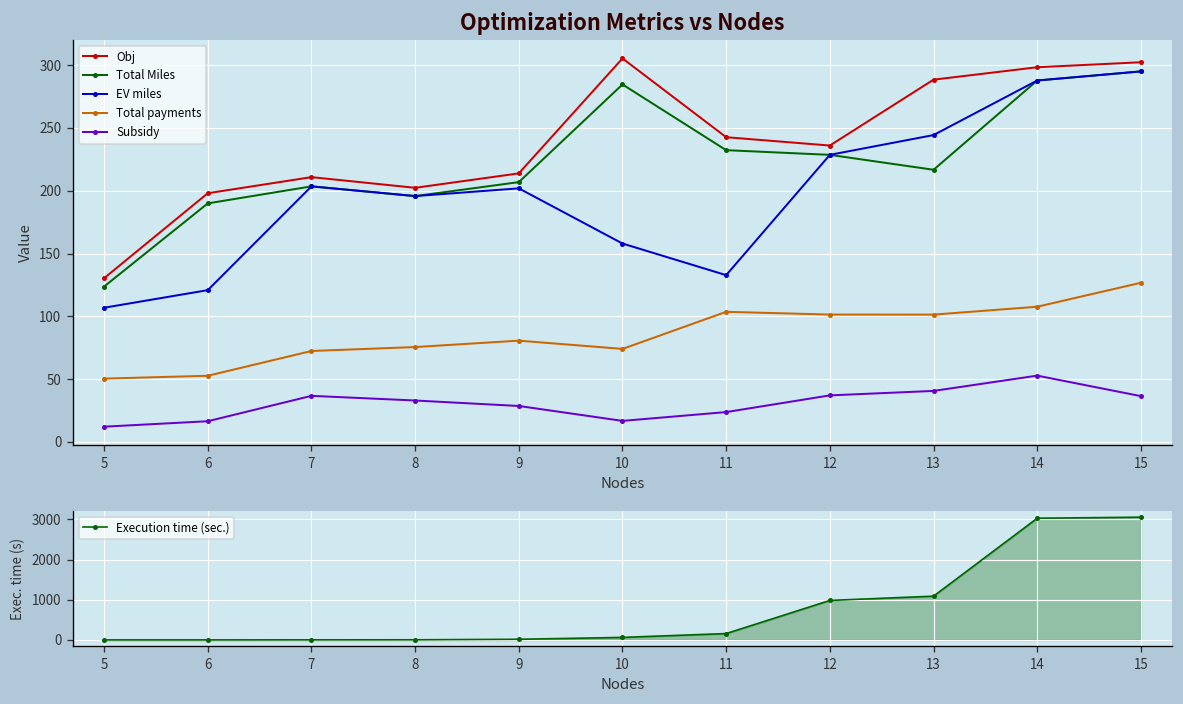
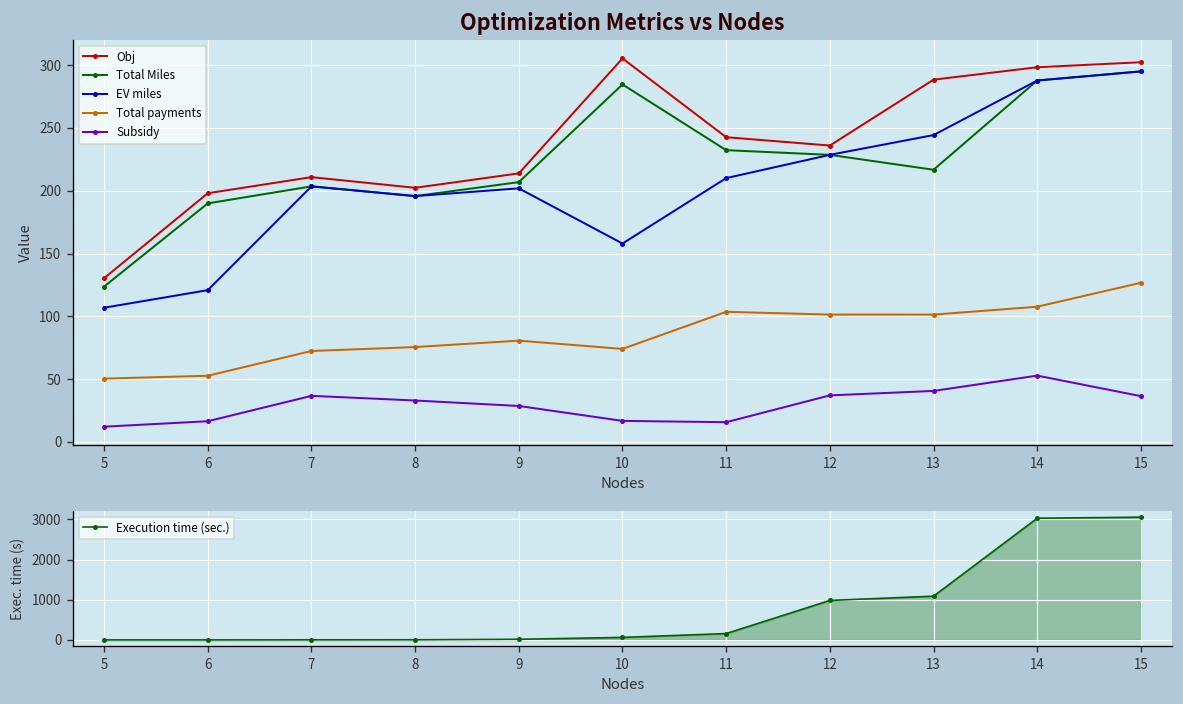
  {
    "Optimization Metrics vs Nodes": {
      "Obj": {
        "5": 130,
        "6": 198,
        "7": 211,
        "8": 202,
        "9": 214,
        "10": 305,
        "11": 243,
        "12": 236,
        "13": 288,
        "14": 298,
        "15": 302
      },
      "Total Miles": {
        "5": 124,
        "6": 190,
        "9": 207,
        "10": 285,
        "11": 232,
        "13": 217
      },
      "EV miles": {
        "5": 107,
        "6": 121,
        "9": 202,
        "10": 158,
-       "11": 133,
+       "11": 210,
        "13": 244
      },
      "Total payments": {
        "5": 50,
        "6": 53,
        "7": 72,
        "8": 76,
        "9": 81,
        "10": 74,
        "11": 104,
        "12": 101,
        "13": 101,
        "14": 108,
        "15": 127
      },
      "Subsidy": {
        "5": 12,
        "6": 16,
        "7": 37,
        "8": 33,
        "9": 29,
        "10": 17,
-       "11": 24,
+       "11": 16,
        "12": 37,
        "13": 41,
        "14": 53,
        "15": 36
      }
    }
  }
